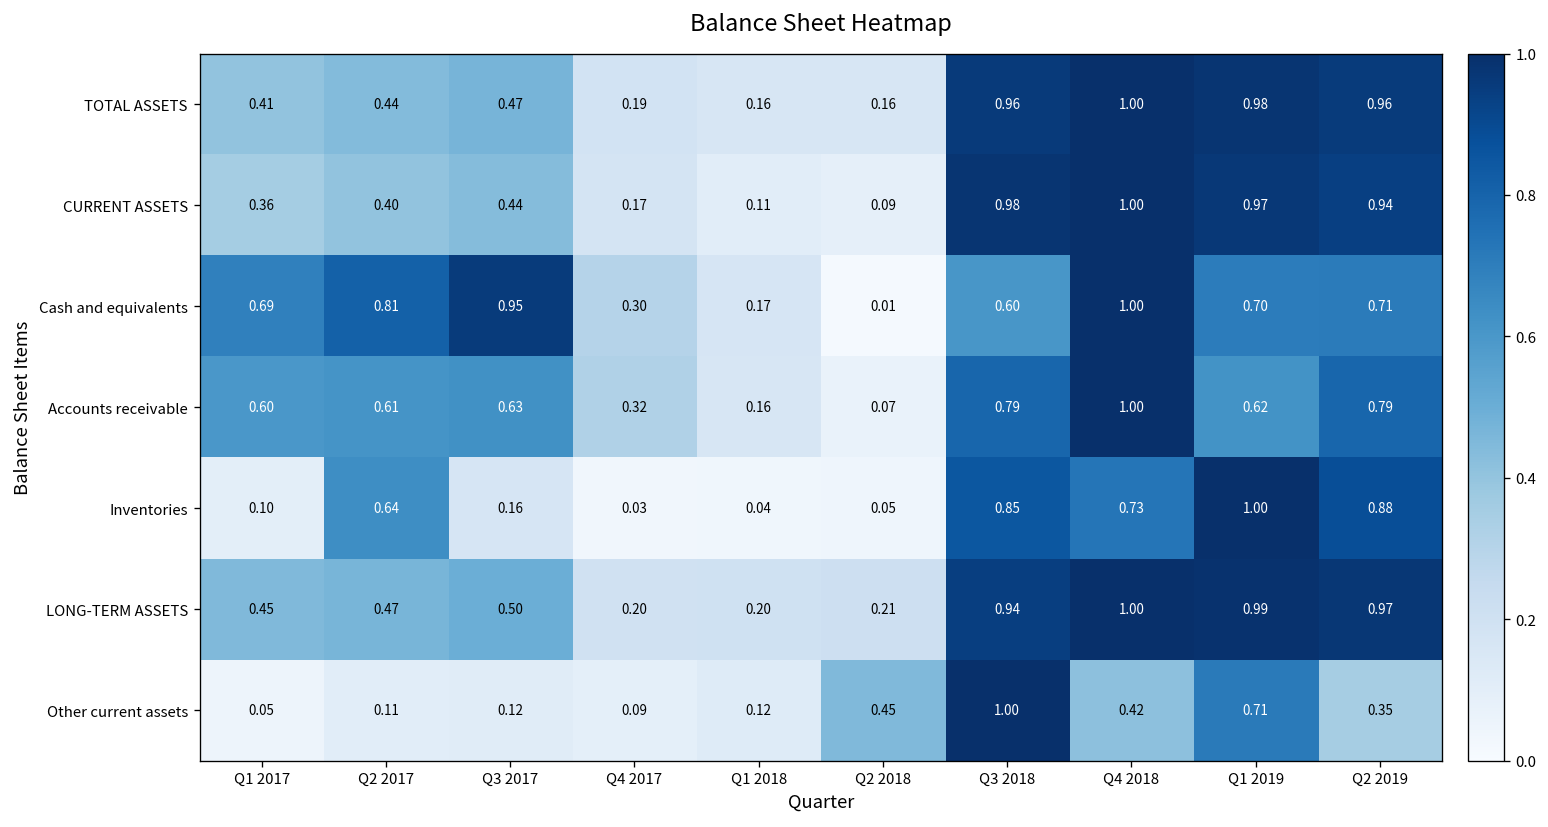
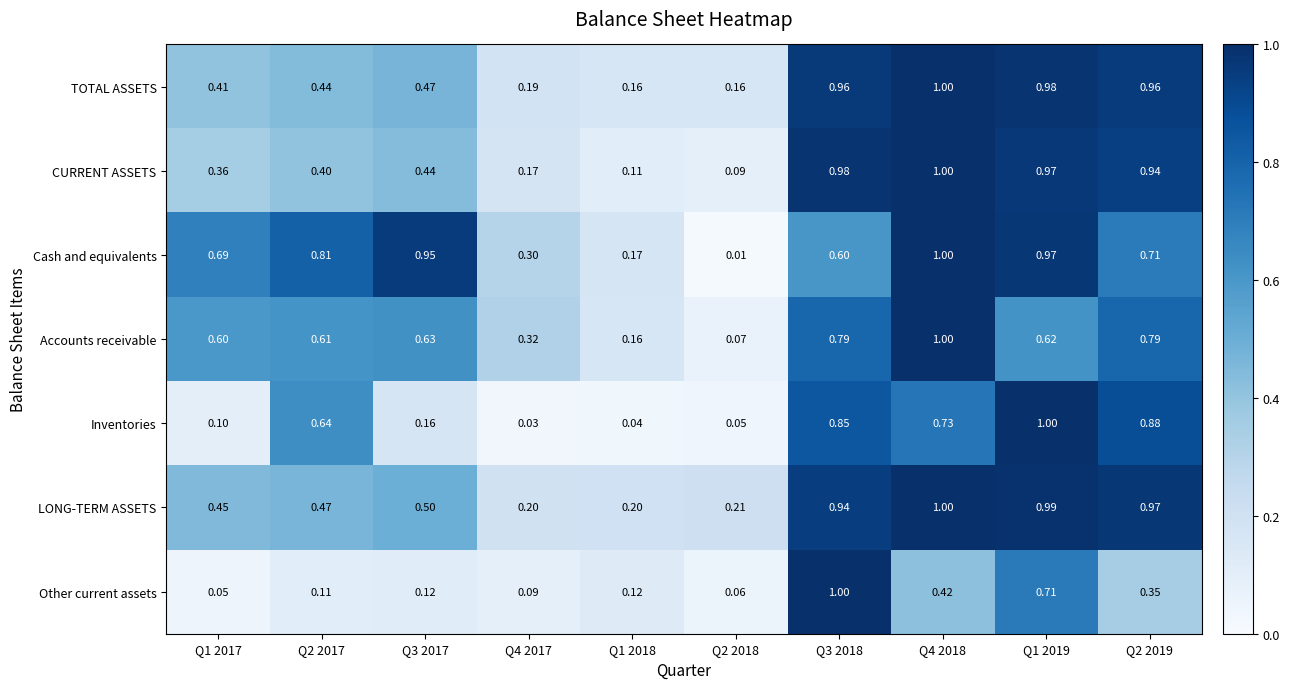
  {
    "TOTAL ASSETS": {
      "Q1 2017": 0.41,
      "Q2 2017": 0.44,
      "Q3 2017": 0.47,
      "Q4 2017": 0.19,
      "Q1 2018": 0.16,
      "Q2 2018": 0.16,
      "Q3 2018": 0.96,
      "Q4 2018": 1.00,
      "Q1 2019": 0.98,
      "Q2 2019": 0.96
    },
    "CURRENT ASSETS": {
      "Q1 2017": 0.36,
      "Q2 2017": 0.40,
      "Q3 2017": 0.44,
      "Q4 2017": 0.17,
      "Q1 2018": 0.11,
      "Q2 2018": 0.09,
      "Q3 2018": 0.98,
      "Q4 2018": 1.00,
      "Q1 2019": 0.97,
      "Q2 2019": 0.94
    },
    "Cash and equivalents": {
      "Q1 2017": 0.69,
      "Q2 2017": 0.81,
      "Q3 2017": 0.95,
      "Q4 2017": 0.30,
      "Q1 2018": 0.17,
      "Q2 2018": 0.01,
      "Q3 2018": 0.60,
      "Q4 2018": 1.00,
-     "Q1 2019": 0.70,
+     "Q1 2019": 0.97,
      "Q2 2019": 0.71
    },
    "Accounts receivable": {
      "Q1 2017": 0.60,
      "Q2 2017": 0.61,
      "Q3 2017": 0.63,
      "Q4 2017": 0.32,
      "Q1 2018": 0.16,
      "Q2 2018": 0.07,
      "Q3 2018": 0.79,
      "Q4 2018": 1.00,
      "Q1 2019": 0.62,
      "Q2 2019": 0.79
    },
    "Inventories": {
      "Q1 2017": 0.10,
      "Q2 2017": 0.64,
      "Q3 2017": 0.16,
      "Q4 2017": 0.03,
      "Q1 2018": 0.04,
      "Q2 2018": 0.05,
      "Q3 2018": 0.85,
      "Q4 2018": 0.73,
      "Q1 2019": 1.00,
      "Q2 2019": 0.88
    },
    "LONG-TERM ASSETS": {
      "Q1 2017": 0.45,
      "Q2 2017": 0.47,
      "Q3 2017": 0.50,
      "Q4 2017": 0.20,
      "Q1 2018": 0.20,
      "Q2 2018": 0.21,
      "Q3 2018": 0.94,
      "Q4 2018": 1.00,
      "Q1 2019": 0.99,
      "Q2 2019": 0.97
    },
    "Other current assets": {
      "Q1 2017": 0.05,
      "Q2 2017": 0.11,
      "Q3 2017": 0.12,
      "Q4 2017": 0.09,
      "Q1 2018": 0.12,
-     "Q2 2018": 0.45,
+     "Q2 2018": 0.06,
      "Q3 2018": 1.00,
      "Q4 2018": 0.42,
      "Q1 2019": 0.71,
      "Q2 2019": 0.35
    }
  }
